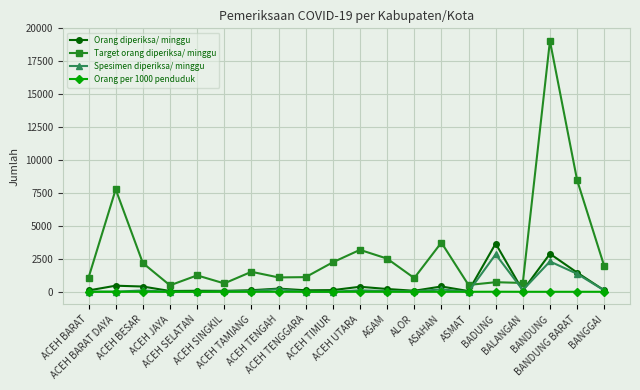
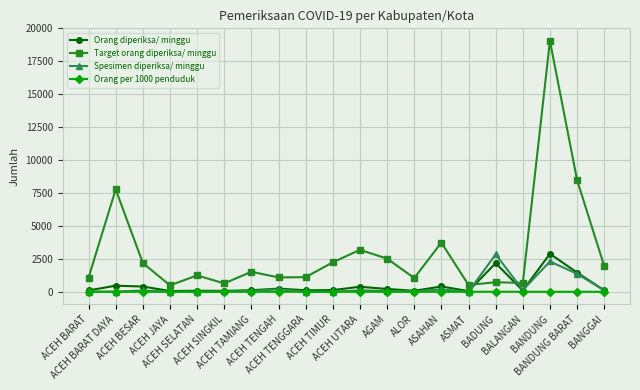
  {
    "Orang diperiksa/ minggu": {
      "ACEH BARAT DAYA": 500,
      "ACEH BESAR": 400,
      "ACEH UTARA": 400,
      "ASAHAN": 400,
-     "BADUNG": 3700,
+     "BADUNG": 2200,
      "BANDUNG": 2900
    }
  }
